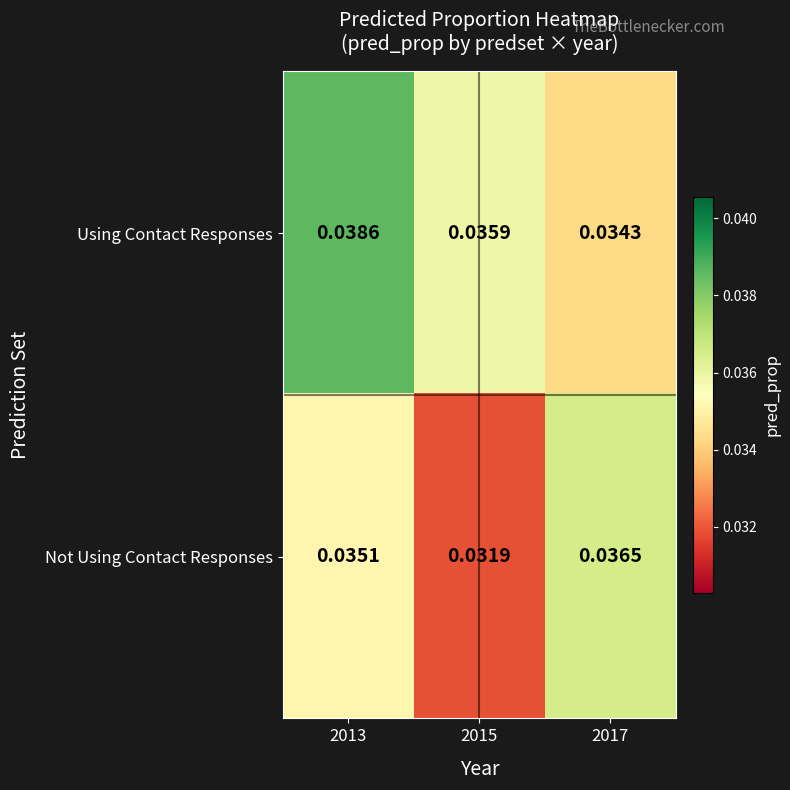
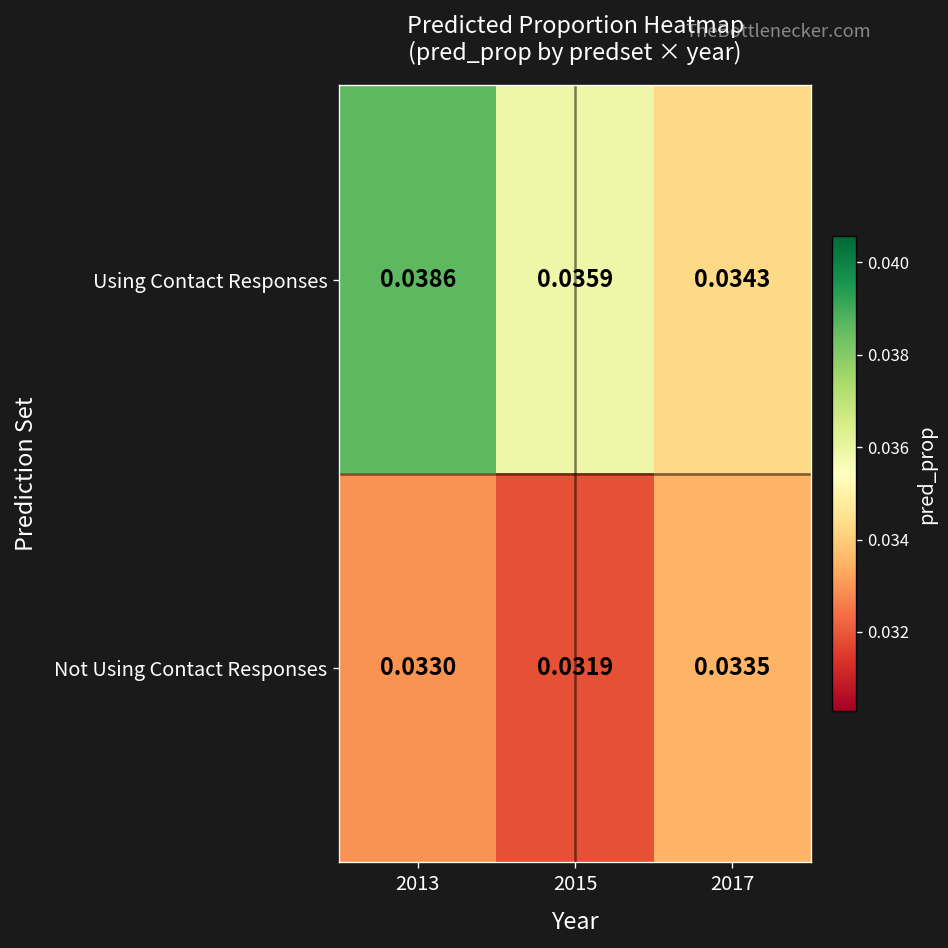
  {
    "Using Contact Responses": {
      "2013": 0.0386,
      "2015": 0.0359,
      "2017": 0.0343
    },
    "Not Using Contact Responses": {
-     "2013": 0.0351,
+     "2013": 0.0330,
      "2015": 0.0319,
-     "2017": 0.0365
+     "2017": 0.0335
    }
  }
